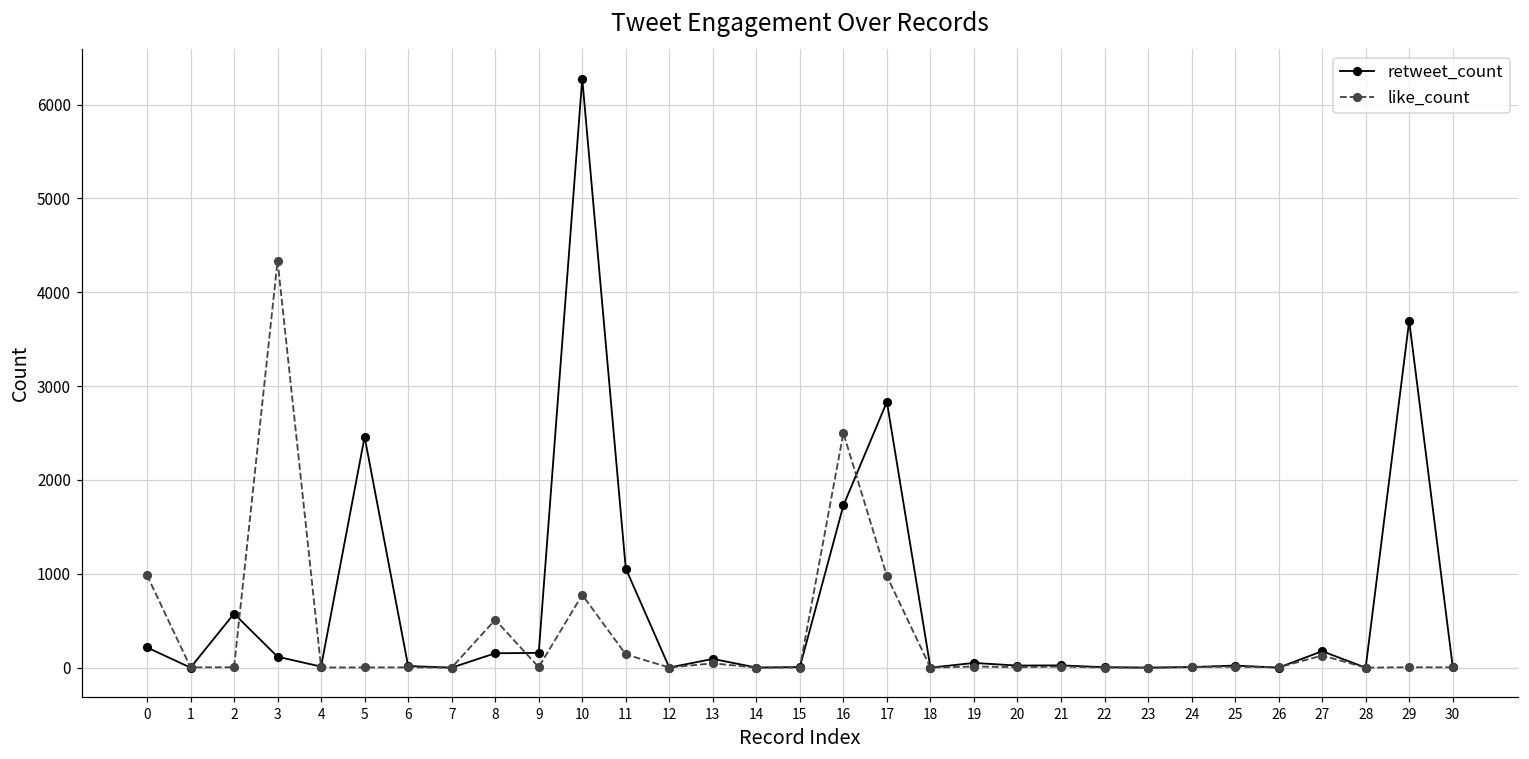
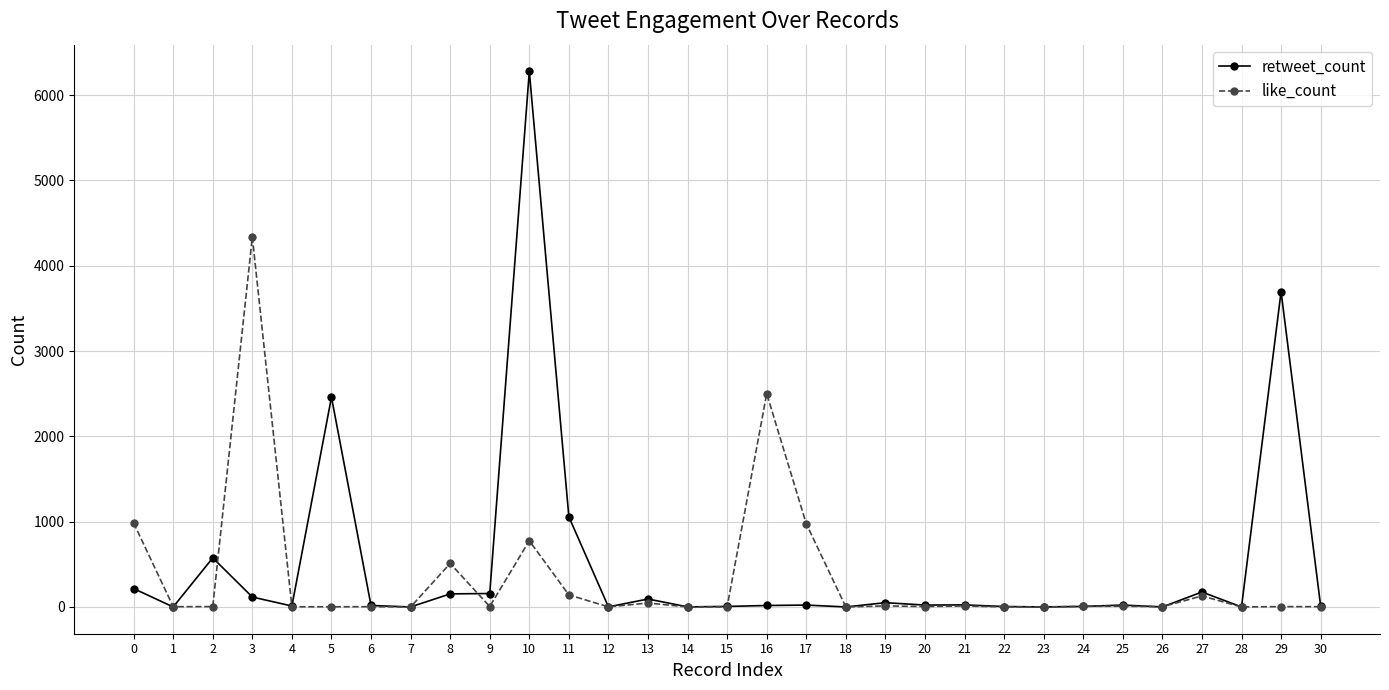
  {
    "retweet_count": {
      "0": 200,
      "2": 600,
      "3": 100,
      "5": 2500,
      "8": 200,
      "9": 200,
      "10": 6300,
      "11": 1100,
      "13": 100,
-     "16": 1700,
-     "17": 2800,
+     "16": 0,
+     "17": 0,
      "19": 100,
      "27": 200,
      "29": 3700
    },
    "like_count": {
      "0": 1000,
      "2": 0,
      "3": 4300,
      "5": 0,
      "8": 500,
      "9": 0,
      "10": 800,
      "11": 100,
      "13": 0,
      "16": 2500,
      "17": 1000,
      "19": 0,
      "27": 100,
      "29": 0
    }
  }
